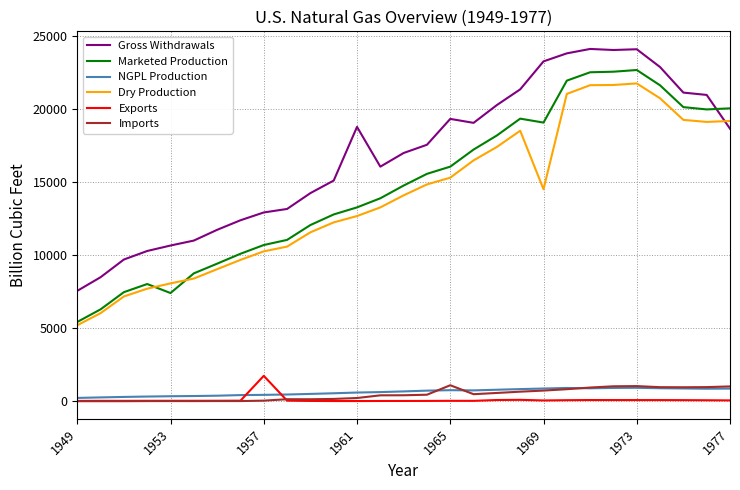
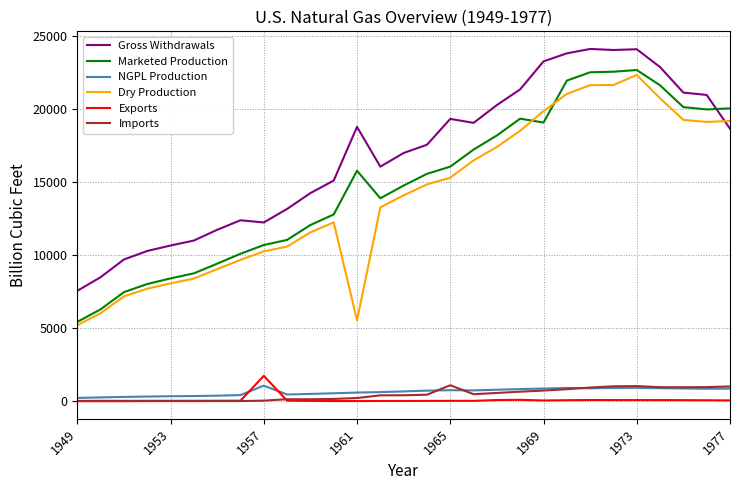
  {
    "Gross Withdrawals": {
      "1949": 7500,
      "1953": 10600,
-     "1957": 12900,
+     "1957": 12200,
      "1961": 18800,
      "1965": 19300,
      "1969": 23200,
      "1973": 24100,
      "1977": 18600
    },
    "Marketed Production": {
      "1949": 5400,
-     "1953": 7400,
+     "1953": 8400,
      "1957": 10700,
-     "1961": 13300,
+     "1961": 15800,
      "1965": 16000,
      "1969": 19100,
      "1973": 22600,
      "1977": 20000
    },
    "NGPL Production": {
      "1949": 200,
      "1953": 300,
-     "1957": 400,
+     "1957": 1100,
      "1961": 600,
      "1965": 800
    },
    "Dry Production": {
      "1949": 5200,
      "1953": 8100,
      "1957": 10200,
-     "1961": 12700,
+     "1961": 5500,
      "1965": 15300,
-     "1969": 14500,
-     "1973": 21700,
+     "1969": 19800,
+     "1973": 22300,
      "1977": 19200
    },
    "Exports": {
      "1957": 1700,
      "1961": 0,
      "1965": 0,
      "1969": 100,
      "1973": 100,
      "1977": 100
    },
    "Imports": {
      "1957": 0,
      "1961": 200,
      "1965": 1100
    }
  }
